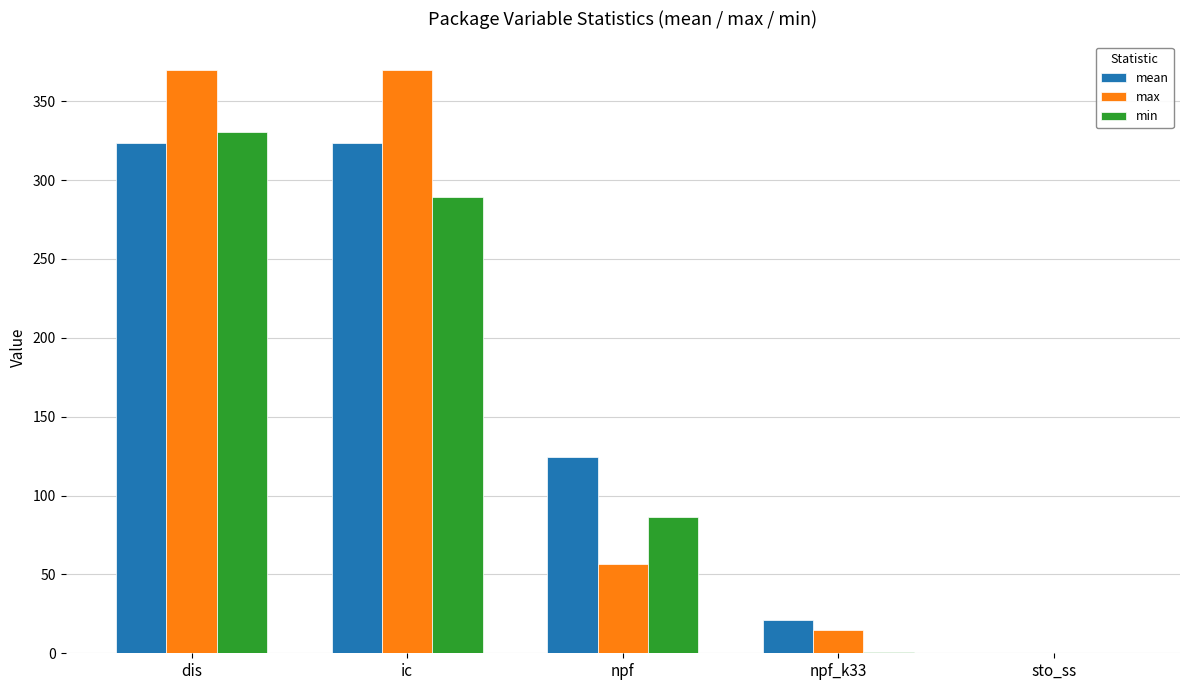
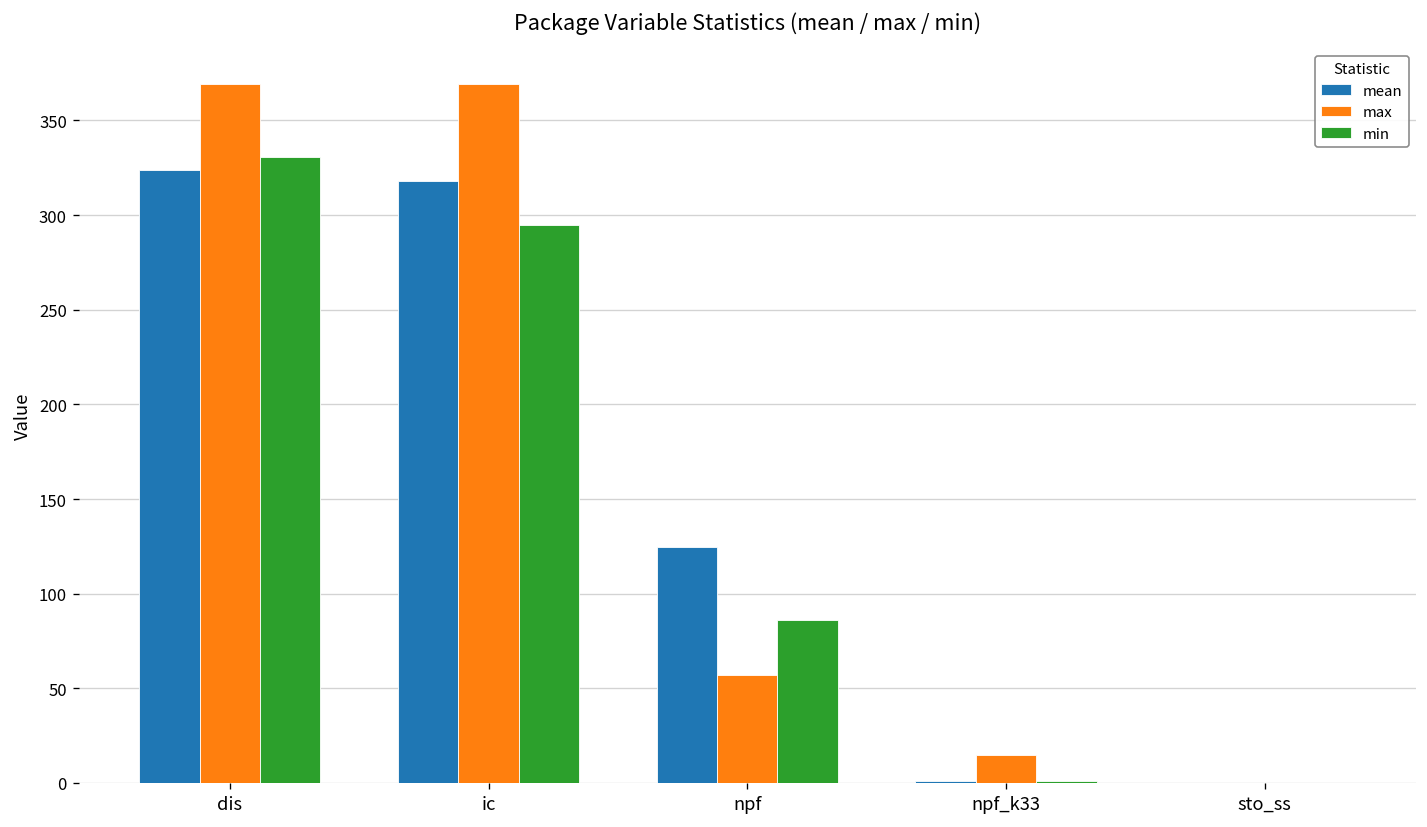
  {
    "mean": {
      "dis": 324,
-     "ic": 323,
+     "ic": 318,
      "npf": 125,
-     "npf_k33": 21
+     "npf_k33": 1
    },
    "max": {
      "dis": 370,
      "ic": 370,
      "npf": 57,
      "npf_k33": 15
    },
    "min": {
      "dis": 331,
-     "ic": 290,
+     "ic": 295,
      "npf": 86
    }
  }
